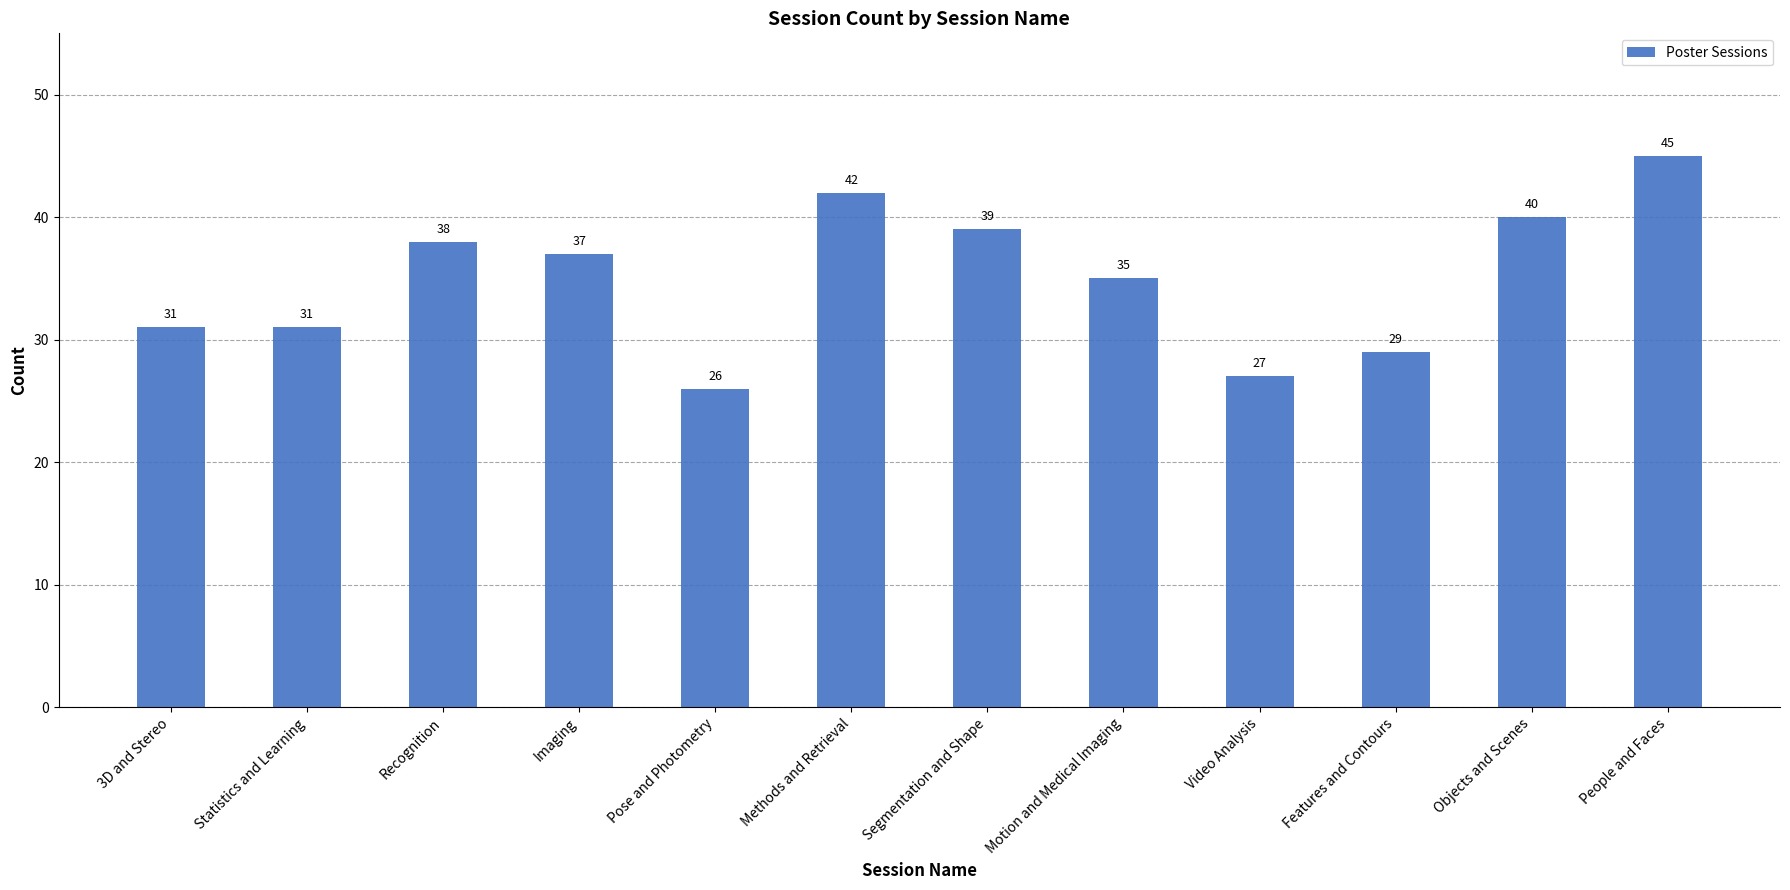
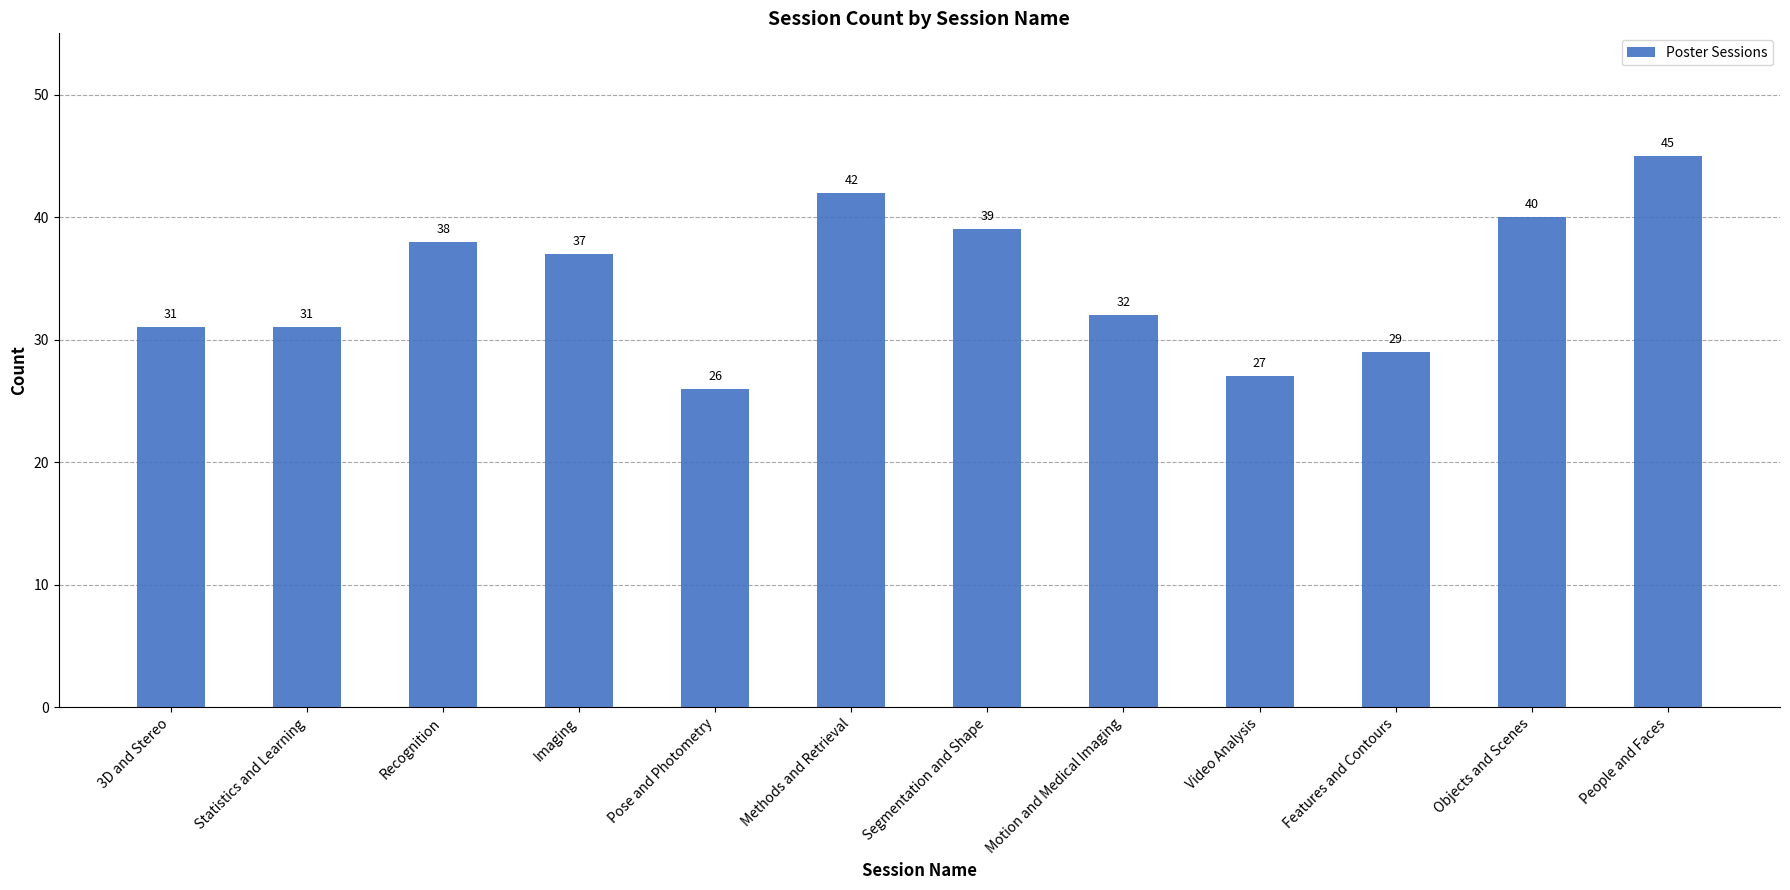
  {
    "3D and Stereo": 31,
    "Statistics and Learning": 31,
    "Recognition": 38,
    "Imaging": 37,
    "Pose and Photometry": 26,
    "Methods and Retrieval": 42,
    "Segmentation and Shape": 39,
-   "Motion and Medical Imaging": 35,
+   "Motion and Medical Imaging": 32,
    "Video Analysis": 27,
    "Features and Contours": 29,
    "Objects and Scenes": 40,
    "People and Faces": 45
  }
